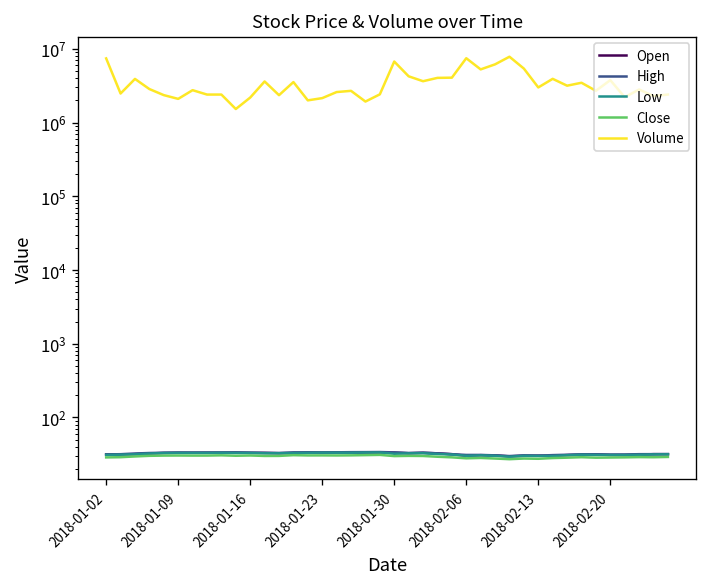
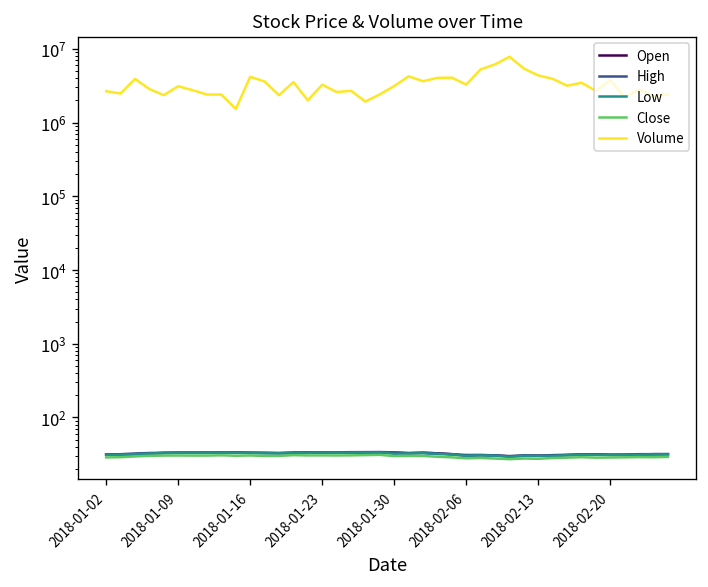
  {
    "Volume": {
-     "2018-01-02": 7000000,
-     "2018-01-09": 2100000,
-     "2018-01-16": 2200000,
-     "2018-01-23": 2100000,
-     "2018-01-30": 7000000,
-     "2018-02-06": 7000000,
-     "2018-02-13": 3000000
+     "2018-01-02": 2700000,
+     "2018-01-09": 3000000,
+     "2018-01-16": 4000000,
+     "2018-01-23": 3000000,
+     "2018-01-30": 3000000,
+     "2018-02-06": 3000000,
+     "2018-02-13": 4000000
    }
  }
